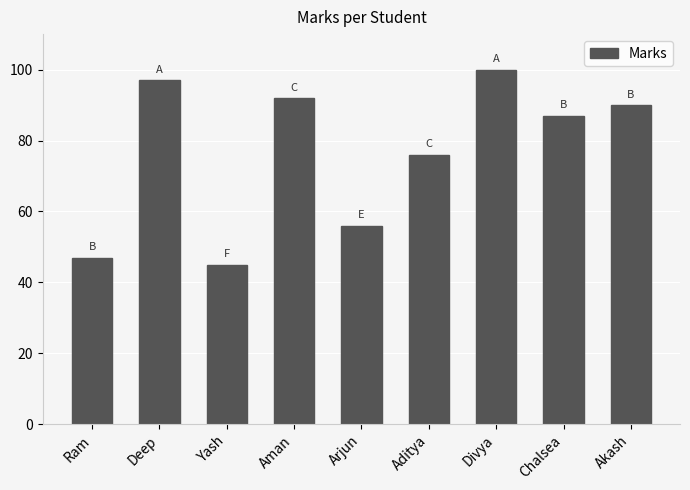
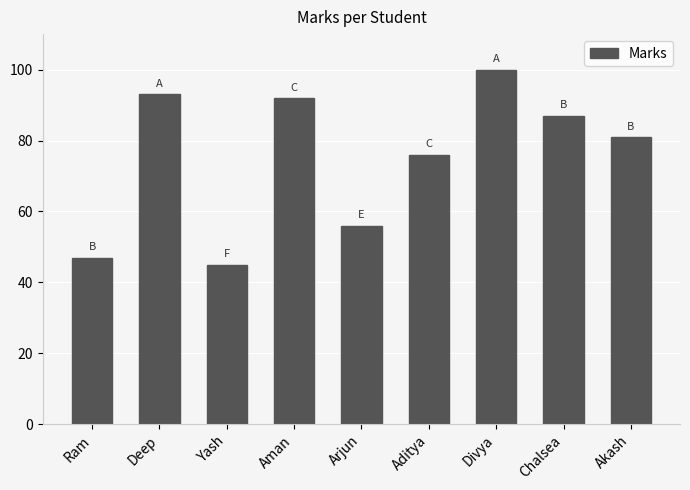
  {
    "Ram": 47,
-   "Deep": 97,
+   "Deep": 93,
    "Yash": 45,
    "Aman": 92,
    "Arjun": 56,
    "Aditya": 76,
    "Divya": 100,
    "Chalsea": 87,
-   "Akash": 90
+   "Akash": 81
  }
